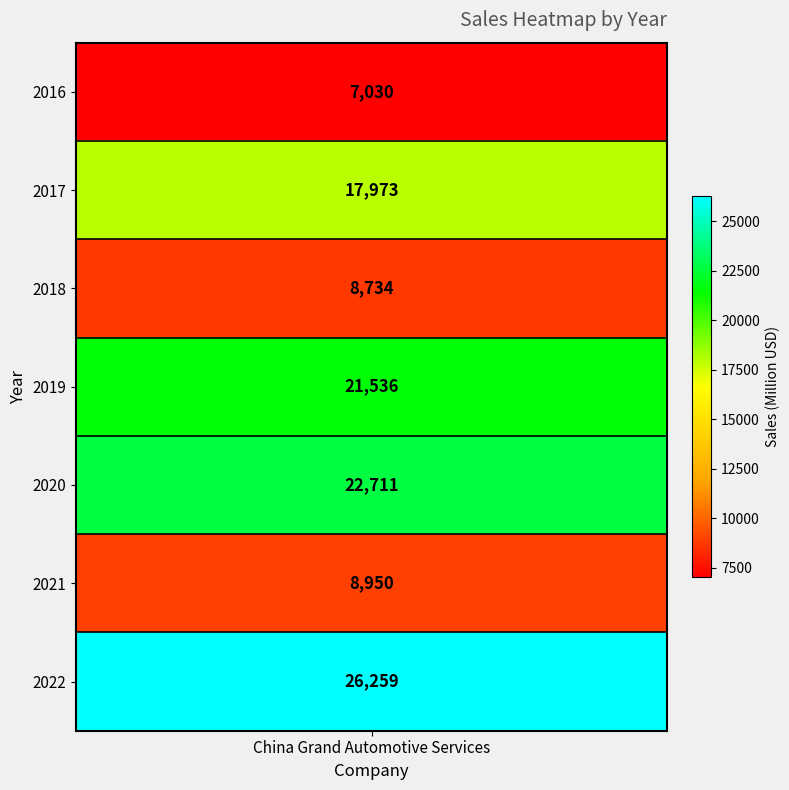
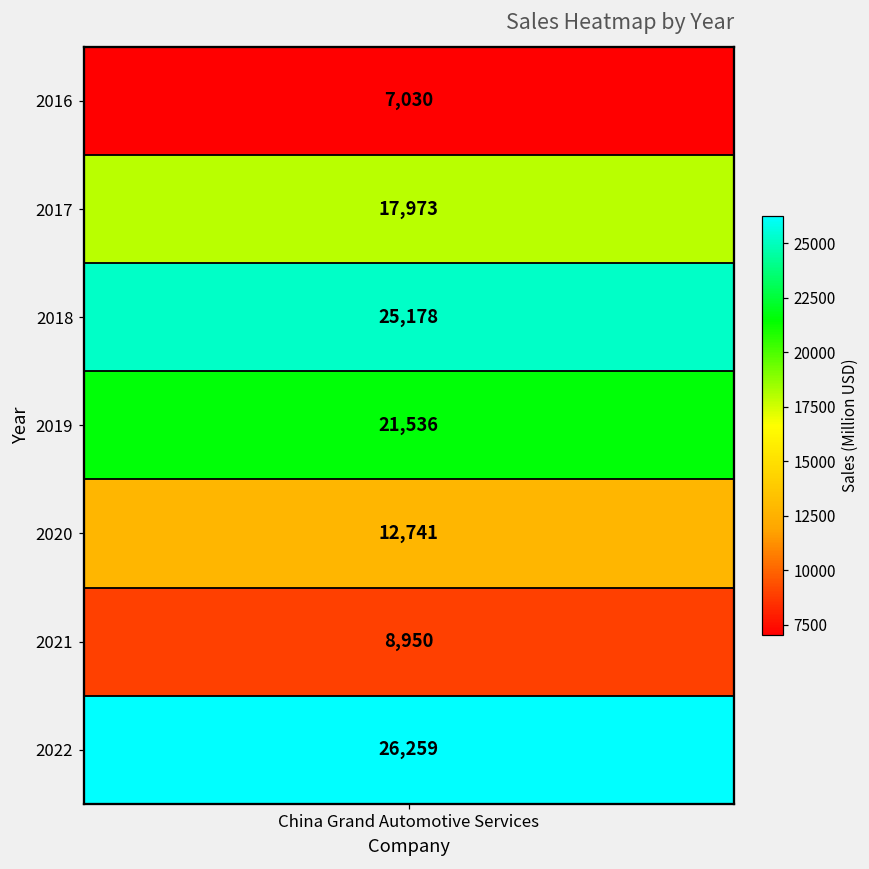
  {
    "2016": {
      "China Grand Automotive Services": "7,030"
    },
    "2017": {
      "China Grand Automotive Services": "17,973"
    },
    "2018": {
-     "China Grand Automotive Services": "8,734"
+     "China Grand Automotive Services": "25,178"
    },
    "2019": {
      "China Grand Automotive Services": "21,536"
    },
    "2020": {
-     "China Grand Automotive Services": "22,711"
+     "China Grand Automotive Services": "12,741"
    },
    "2021": {
      "China Grand Automotive Services": "8,950"
    },
    "2022": {
      "China Grand Automotive Services": "26,259"
    }
  }
